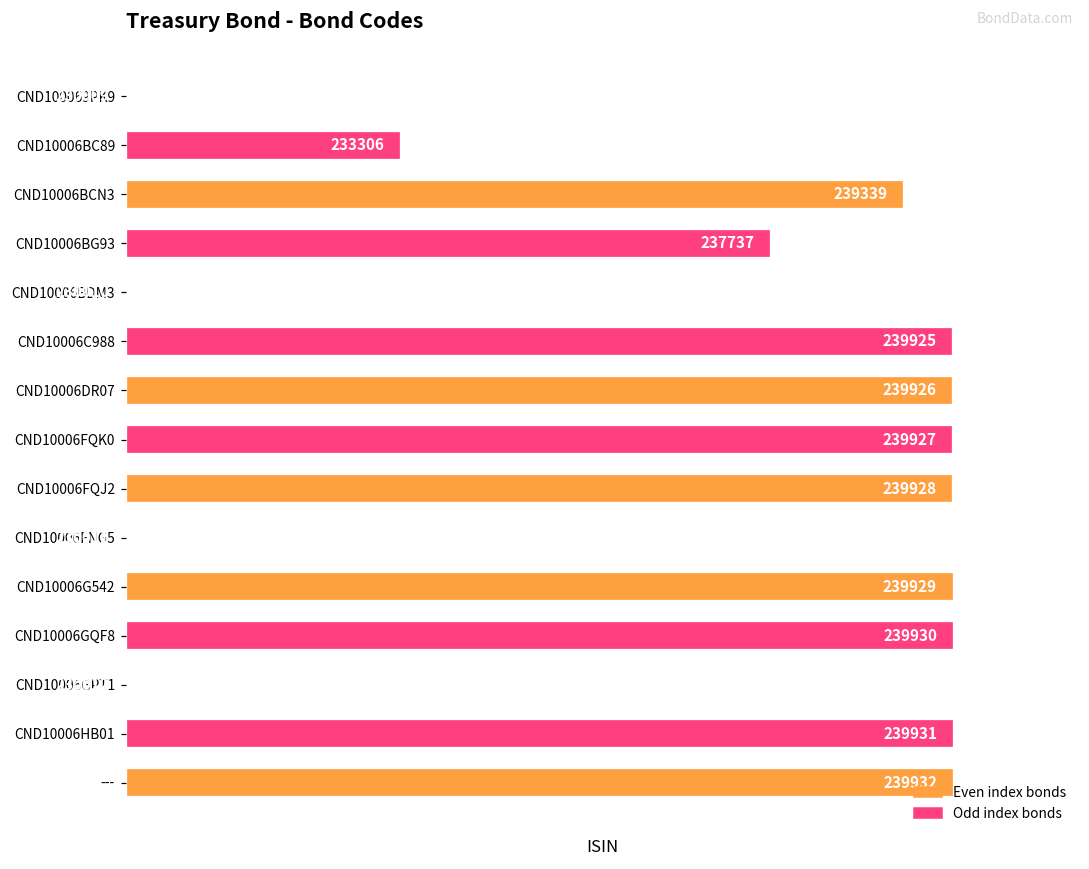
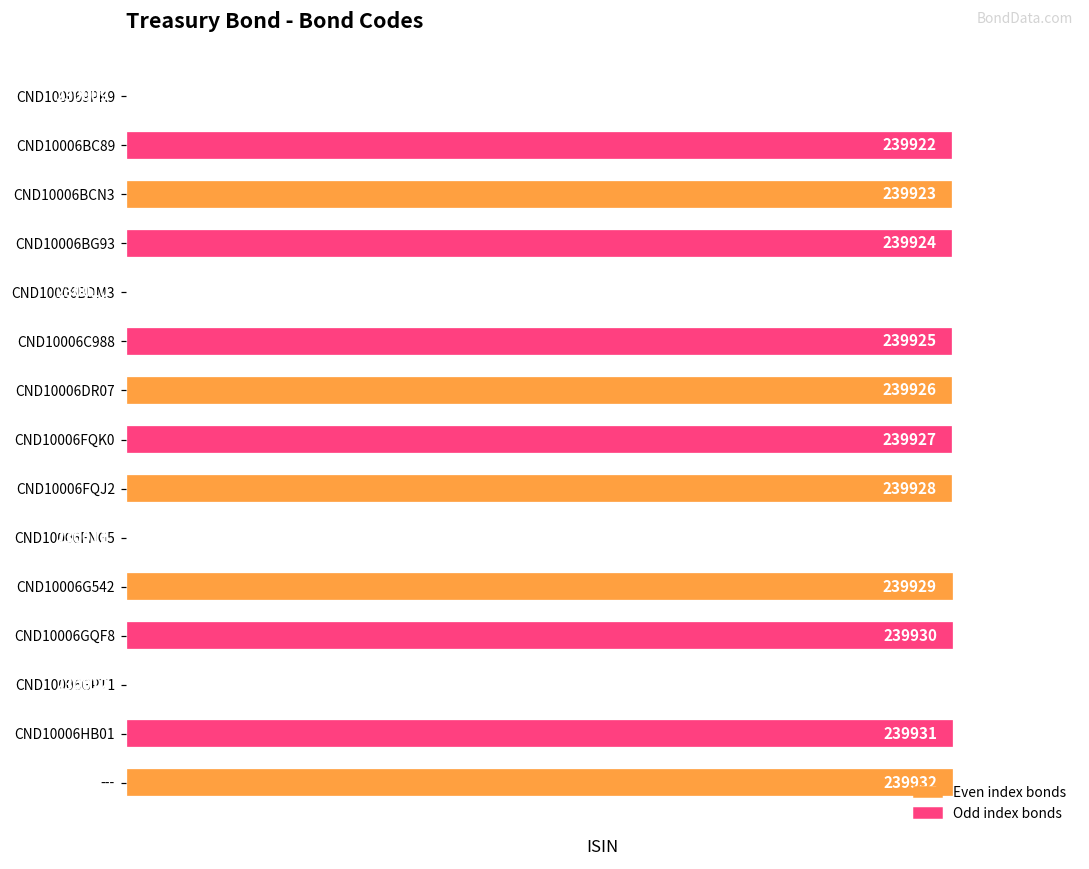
  {
-   "CND10006BC89": 233306,
-   "CND10006BCN3": 239339,
-   "CND10006BG93": 237737
+   "CND10006BC89": 239922,
+   "CND10006BCN3": 239923,
+   "CND10006BG93": 239924
  }
